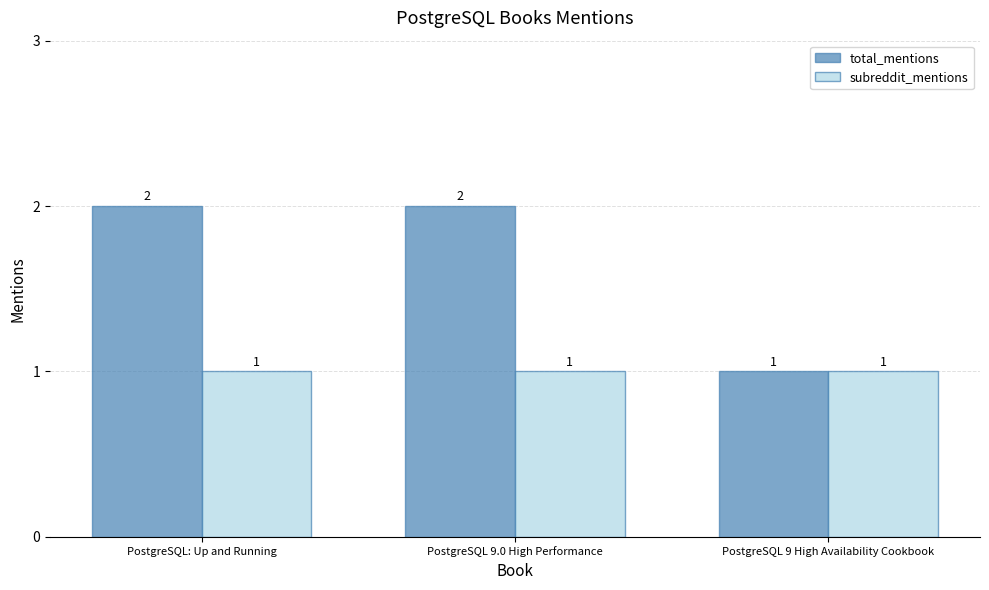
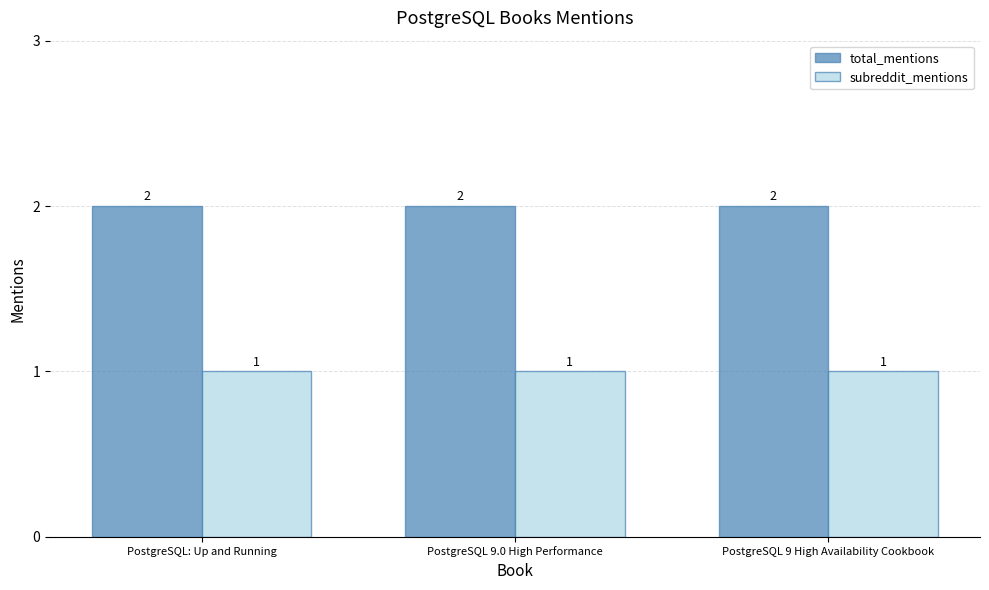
  {
    "total_mentions": {
      "PostgreSQL: Up and Running": 2,
      "PostgreSQL 9.0 High Performance": 2,
-     "PostgreSQL 9 High Availability Cookbook": 1
+     "PostgreSQL 9 High Availability Cookbook": 2
    },
    "subreddit_mentions": {
      "PostgreSQL: Up and Running": 1,
      "PostgreSQL 9.0 High Performance": 1,
      "PostgreSQL 9 High Availability Cookbook": 1
    }
  }
